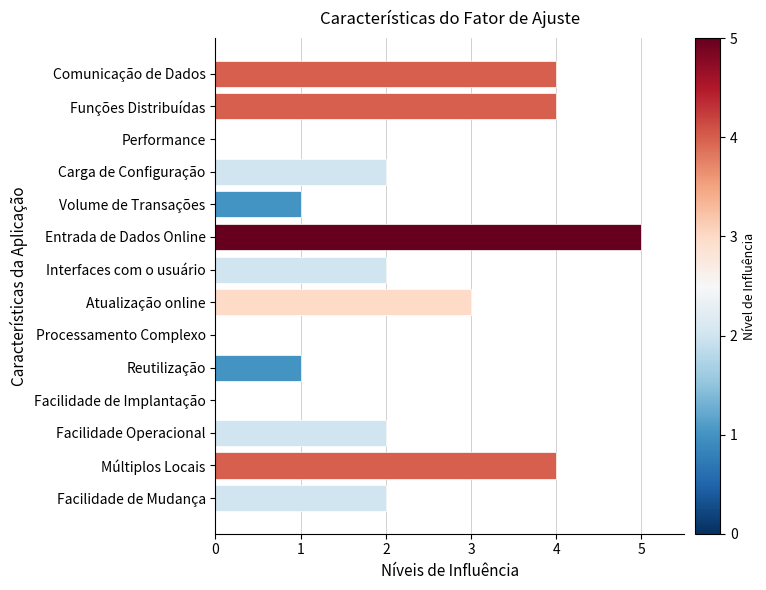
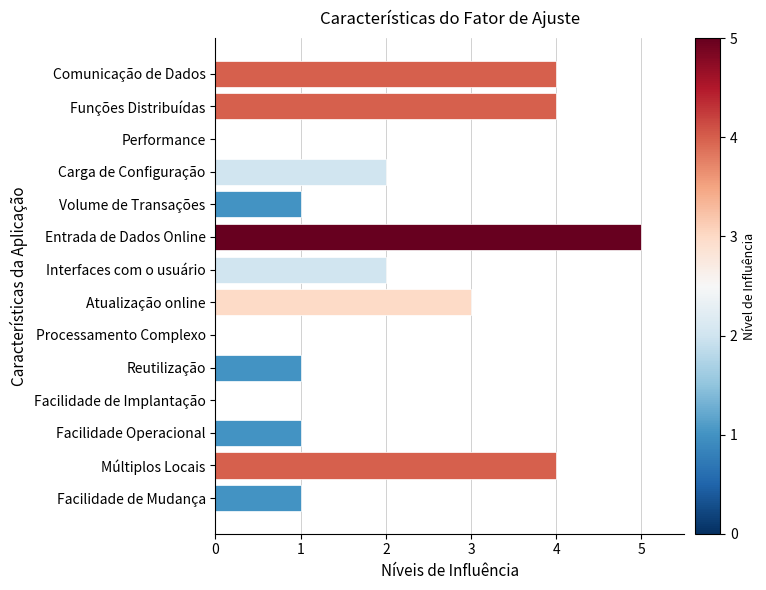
  {
    "Comunicação de Dados": 4,
    "Funções Distribuídas": 4,
    "Performance": 0,
    "Carga de Configuração": 2,
    "Volume de Transações": 1,
    "Entrada de Dados Online": 5,
    "Interfaces com o usuário": 2,
    "Atualização online": 3,
    "Processamento Complexo": 0,
    "Reutilização": 1,
    "Facilidade de Implantação": 0,
-   "Facilidade Operacional": 2,
+   "Facilidade Operacional": 1,
    "Múltiplos Locais": 4,
-   "Facilidade de Mudança": 2
+   "Facilidade de Mudança": 1
  }
